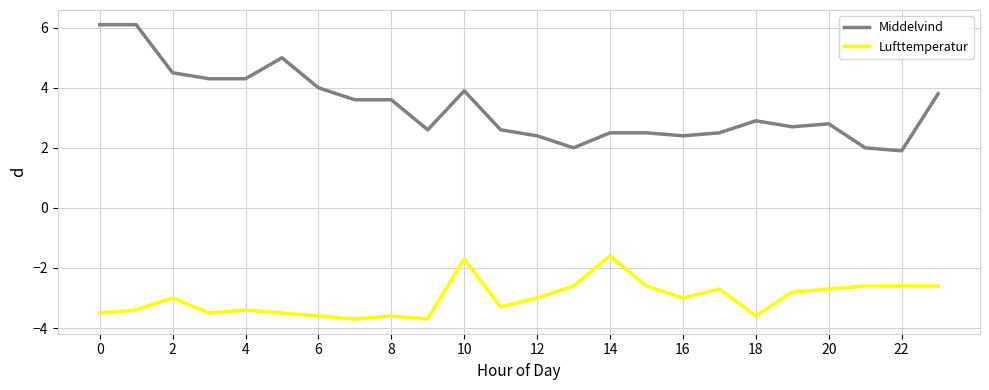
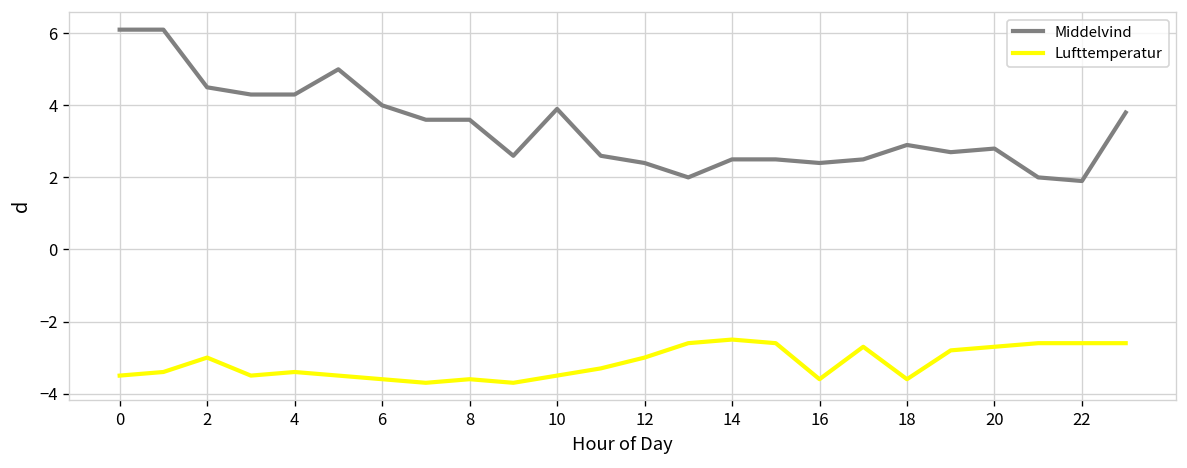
  {
    "Middelvind": {
      "0": 6.1,
      "2": 4.5,
      "4": 4.3,
      "6": 4.0,
      "8": 3.6,
      "10": 3.9,
      "12": 2.4,
      "14": 2.5,
      "16": 2.4,
      "18": 2.9,
      "20": 2.8,
      "22": 1.9
    },
    "Lufttemperatur": {
      "0": -3.5,
      "2": -3.0,
      "4": -3.4,
      "6": -3.6,
      "8": -3.6,
-     "10": -1.7,
+     "10": -3.5,
      "12": -3.0,
-     "14": -1.6,
-     "16": -3.0,
+     "14": -2.5,
+     "16": -3.6,
      "18": -3.6,
      "20": -2.7,
      "22": -2.6
    }
  }
